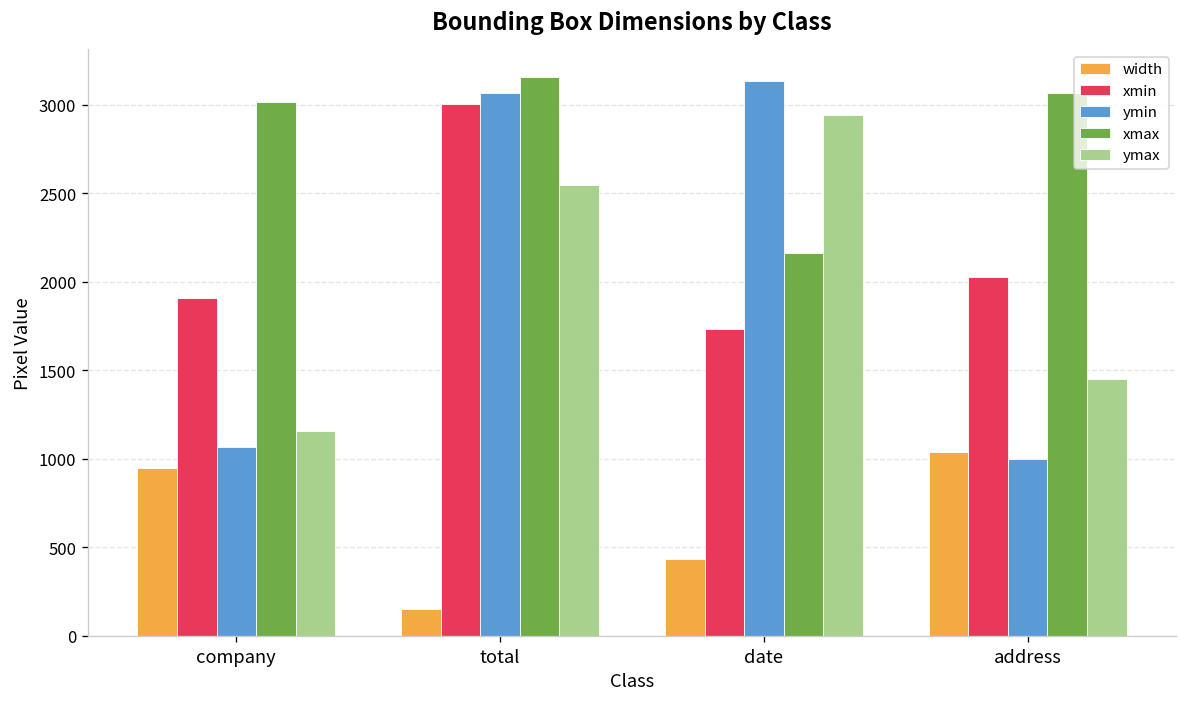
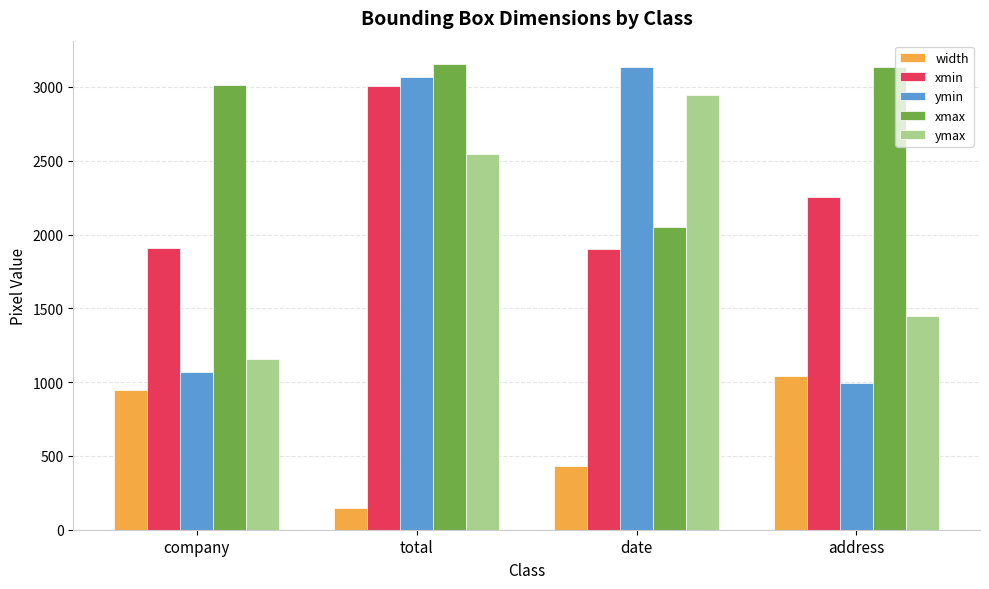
  {
    "width": {
      "company": 950,
      "total": 150,
      "date": 430,
      "address": 1040
    },
    "xmin": {
      "company": 1910,
      "total": 3010,
-     "date": 1730,
-     "address": 2030
+     "date": 1900,
+     "address": 2260
    },
    "ymin": {
      "company": 1070,
      "total": 3070,
      "date": 3130,
      "address": 1000
    },
    "xmax": {
      "company": 3020,
      "total": 3160,
-     "date": 2160,
-     "address": 3070
+     "date": 2050,
+     "address": 3140
    },
    "ymax": {
      "company": 1160,
      "total": 2540,
      "date": 2940,
      "address": 1450
    }
  }
